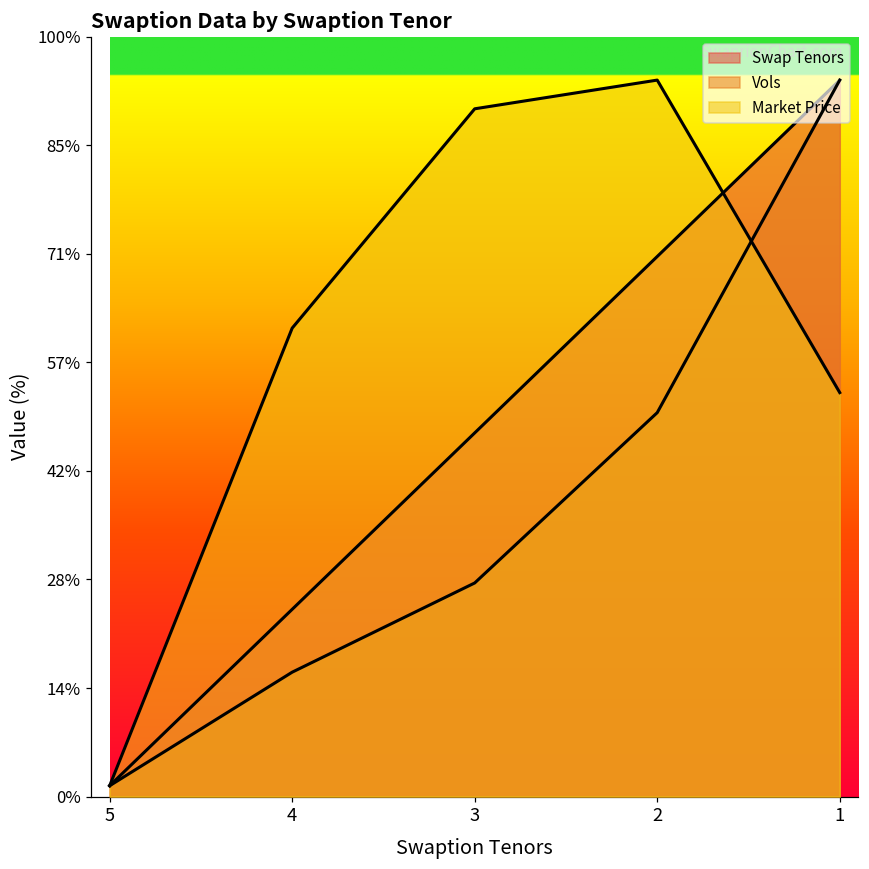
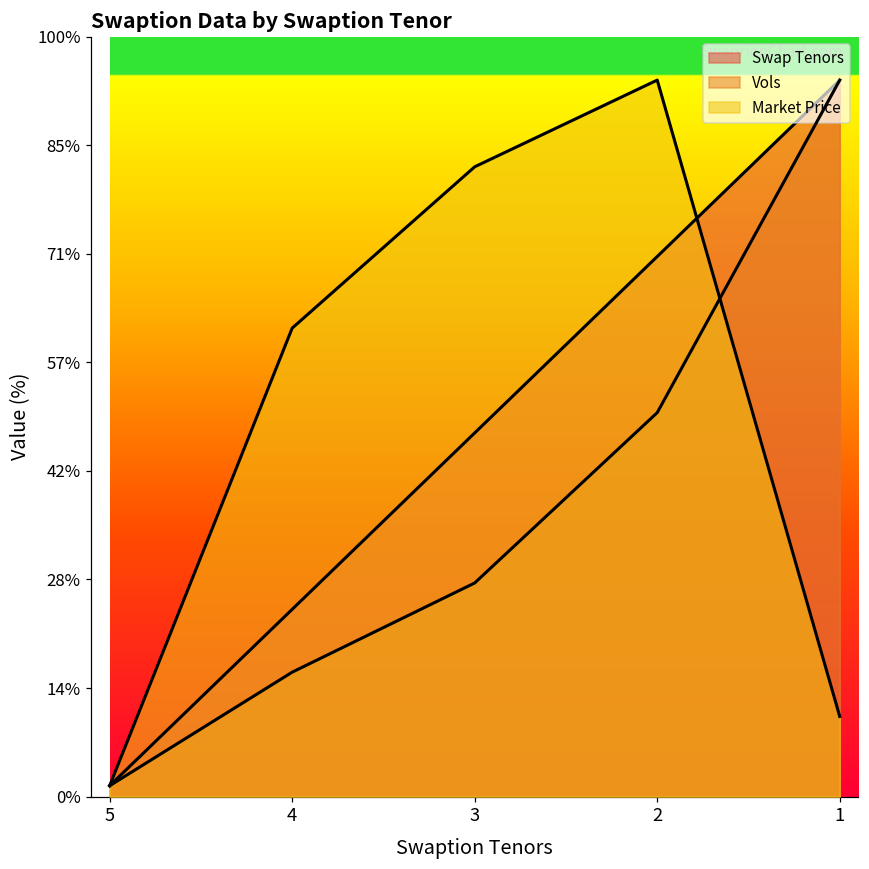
  {
    "Market Price": {
      "4": "62%",
-     "3": "91%",
+     "3": "83%",
      "2": "94%",
-     "1": "53%"
+     "1": "11%"
    }
  }
